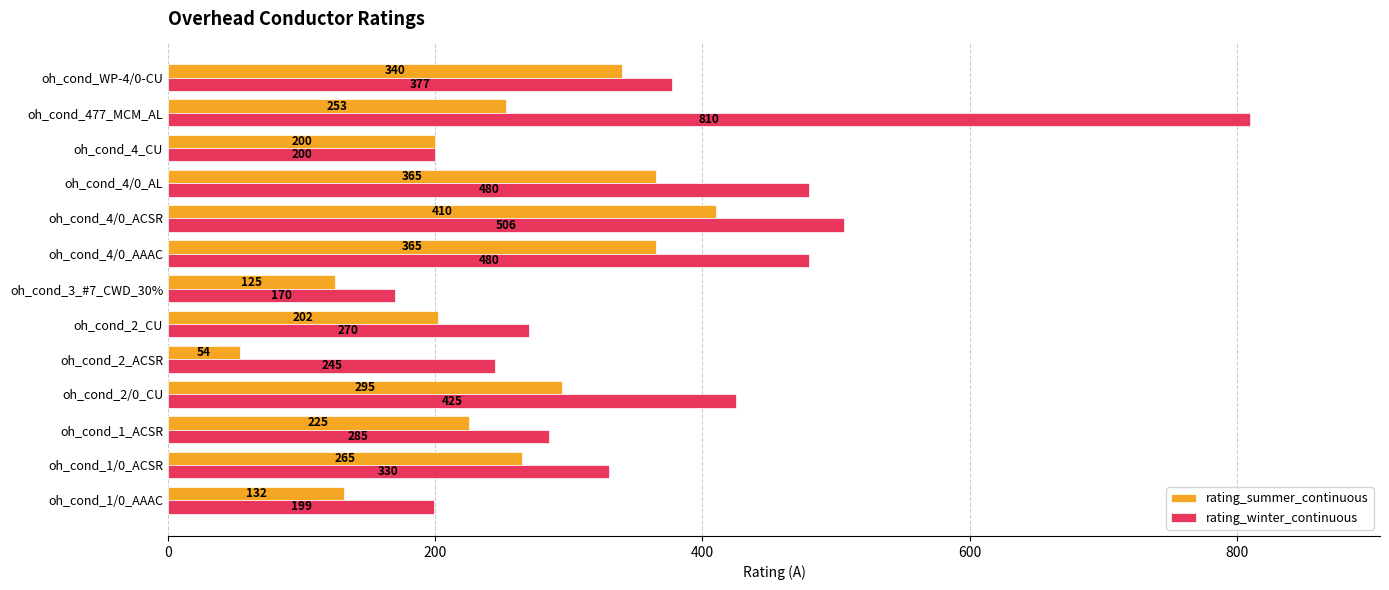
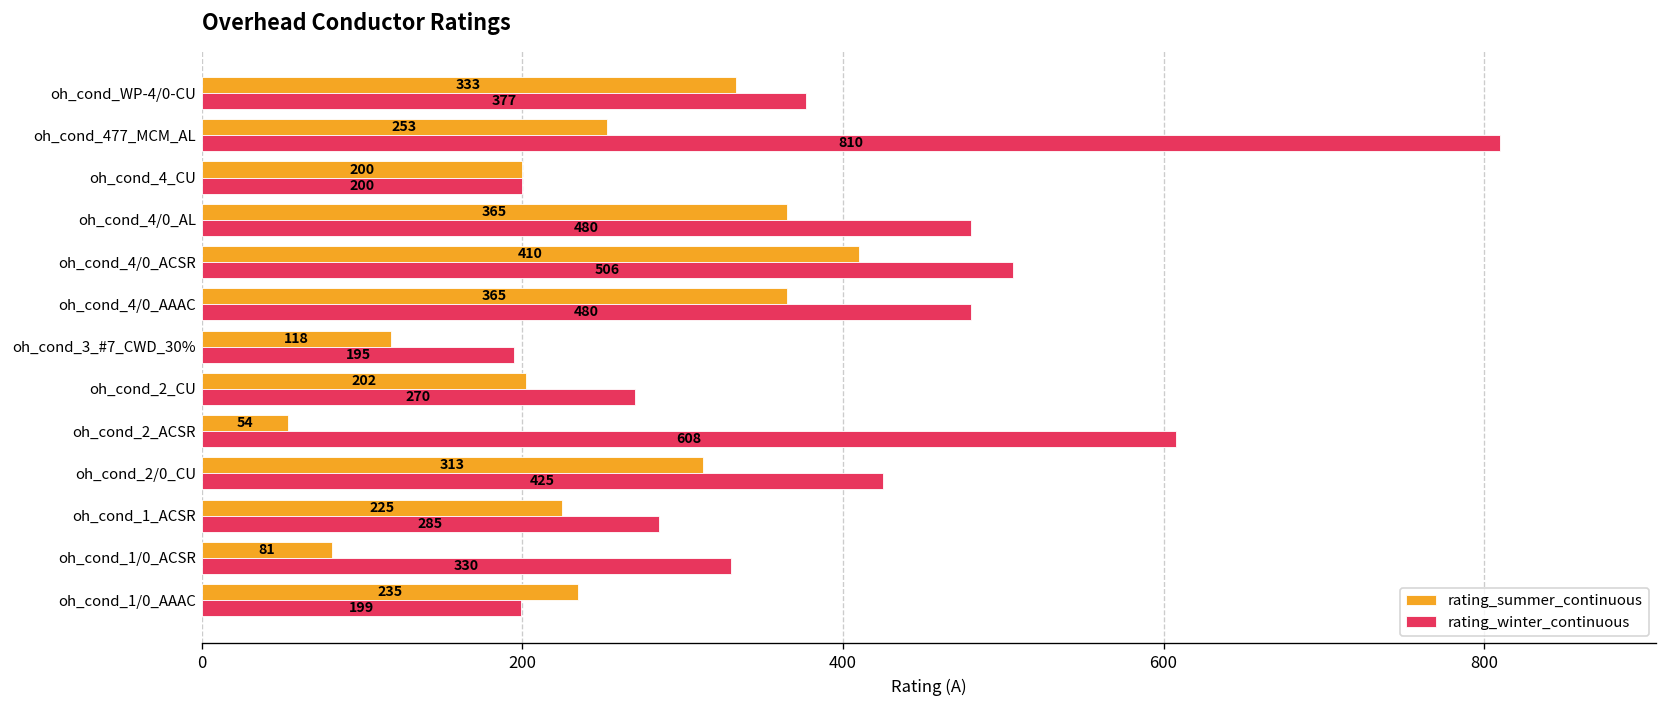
  {
    "rating_summer_continuous": {
-     "oh_cond_WP-4/0-CU": 340,
+     "oh_cond_WP-4/0-CU": 333,
      "oh_cond_477_MCM_AL": 253,
      "oh_cond_4_CU": 200,
      "oh_cond_4/0_AL": 365,
      "oh_cond_4/0_ACSR": 410,
      "oh_cond_4/0_AAAC": 365,
-     "oh_cond_3_#7_CWD_30%": 125,
+     "oh_cond_3_#7_CWD_30%": 118,
      "oh_cond_2_CU": 202,
      "oh_cond_2_ACSR": 54,
-     "oh_cond_2/0_CU": 295,
+     "oh_cond_2/0_CU": 313,
      "oh_cond_1_ACSR": 225,
-     "oh_cond_1/0_ACSR": 265,
-     "oh_cond_1/0_AAAC": 132
+     "oh_cond_1/0_ACSR": 81,
+     "oh_cond_1/0_AAAC": 235
    },
    "rating_winter_continuous": {
      "oh_cond_WP-4/0-CU": 377,
      "oh_cond_477_MCM_AL": 810,
      "oh_cond_4_CU": 200,
      "oh_cond_4/0_AL": 480,
      "oh_cond_4/0_ACSR": 506,
      "oh_cond_4/0_AAAC": 480,
-     "oh_cond_3_#7_CWD_30%": 170,
+     "oh_cond_3_#7_CWD_30%": 195,
      "oh_cond_2_CU": 270,
-     "oh_cond_2_ACSR": 245,
+     "oh_cond_2_ACSR": 608,
      "oh_cond_2/0_CU": 425,
      "oh_cond_1_ACSR": 285,
      "oh_cond_1/0_ACSR": 330,
      "oh_cond_1/0_AAAC": 199
    }
  }
